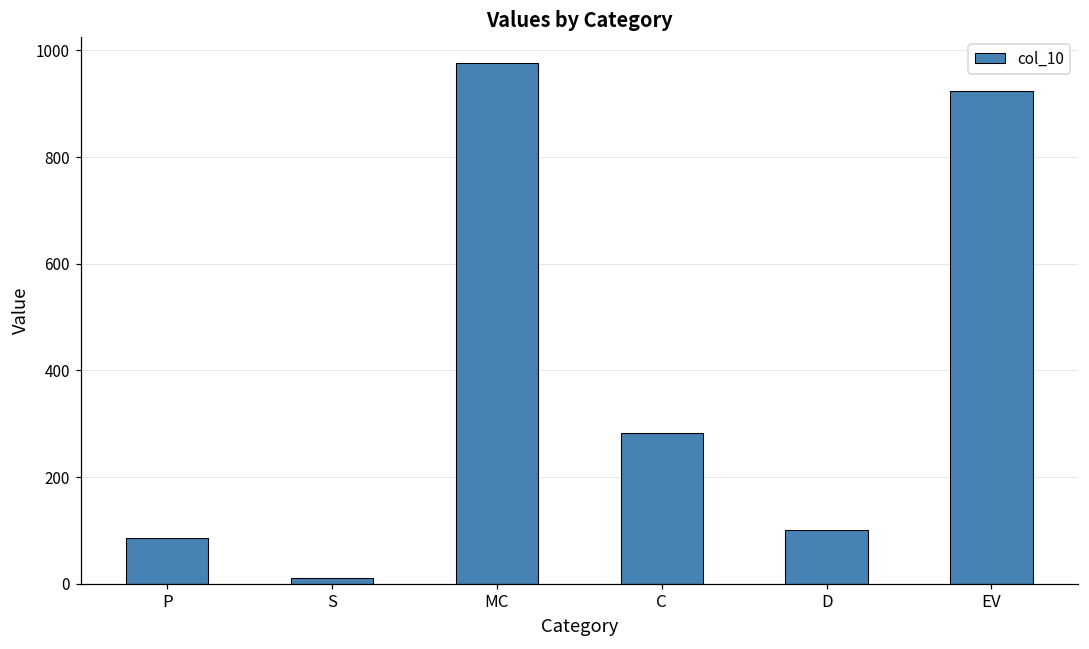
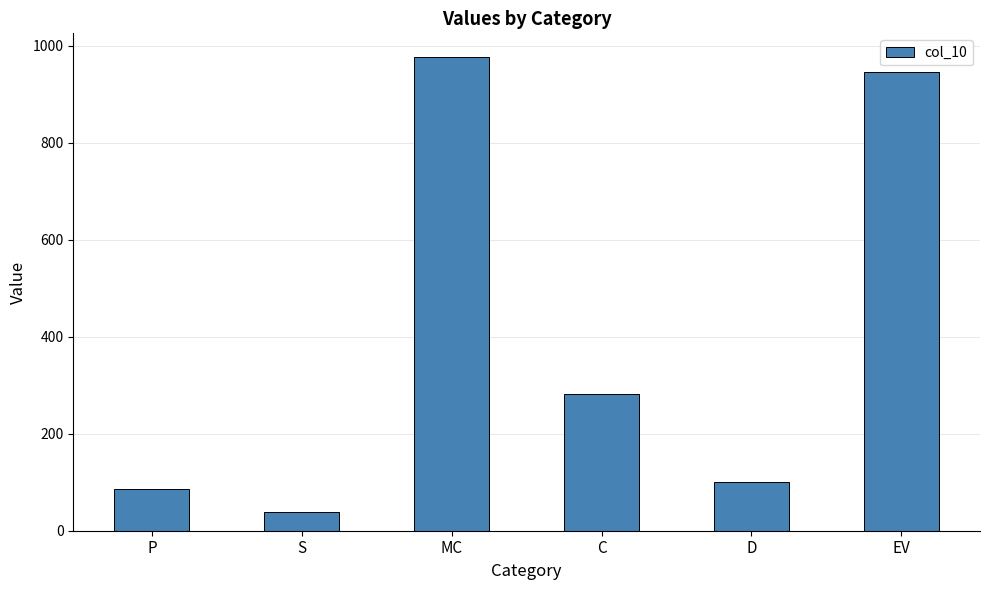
  {
    "P": 90,
-   "S": 10,
+   "S": 40,
    "MC": 980,
    "C": 280,
    "D": 100,
-   "EV": 920
+   "EV": 950
  }
